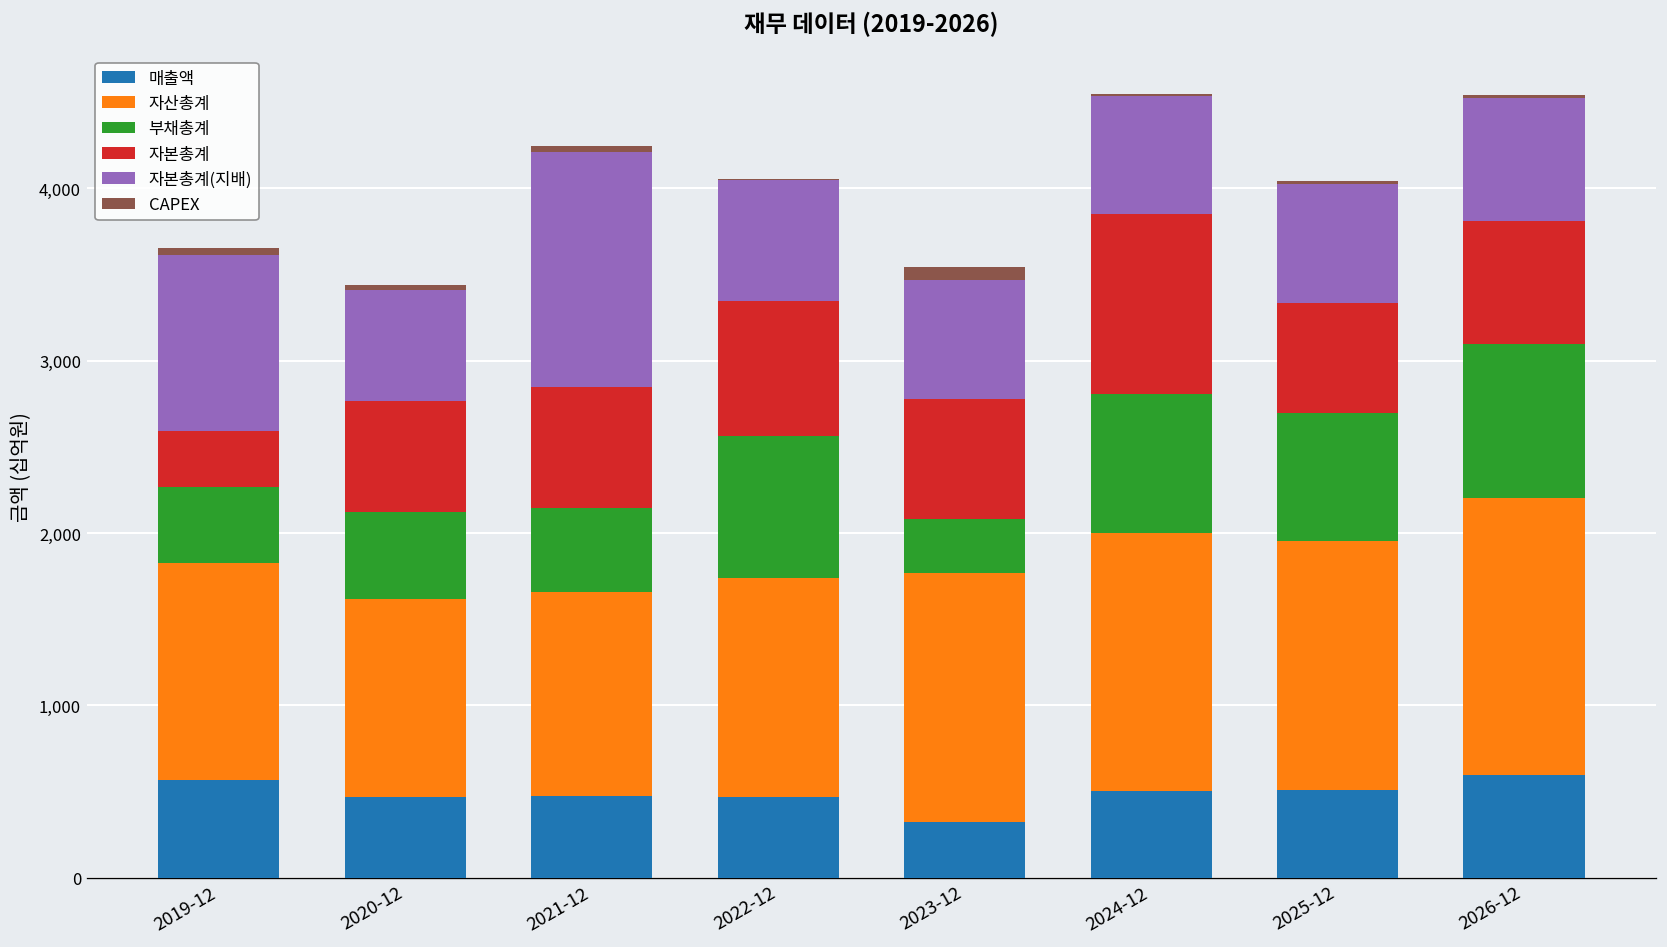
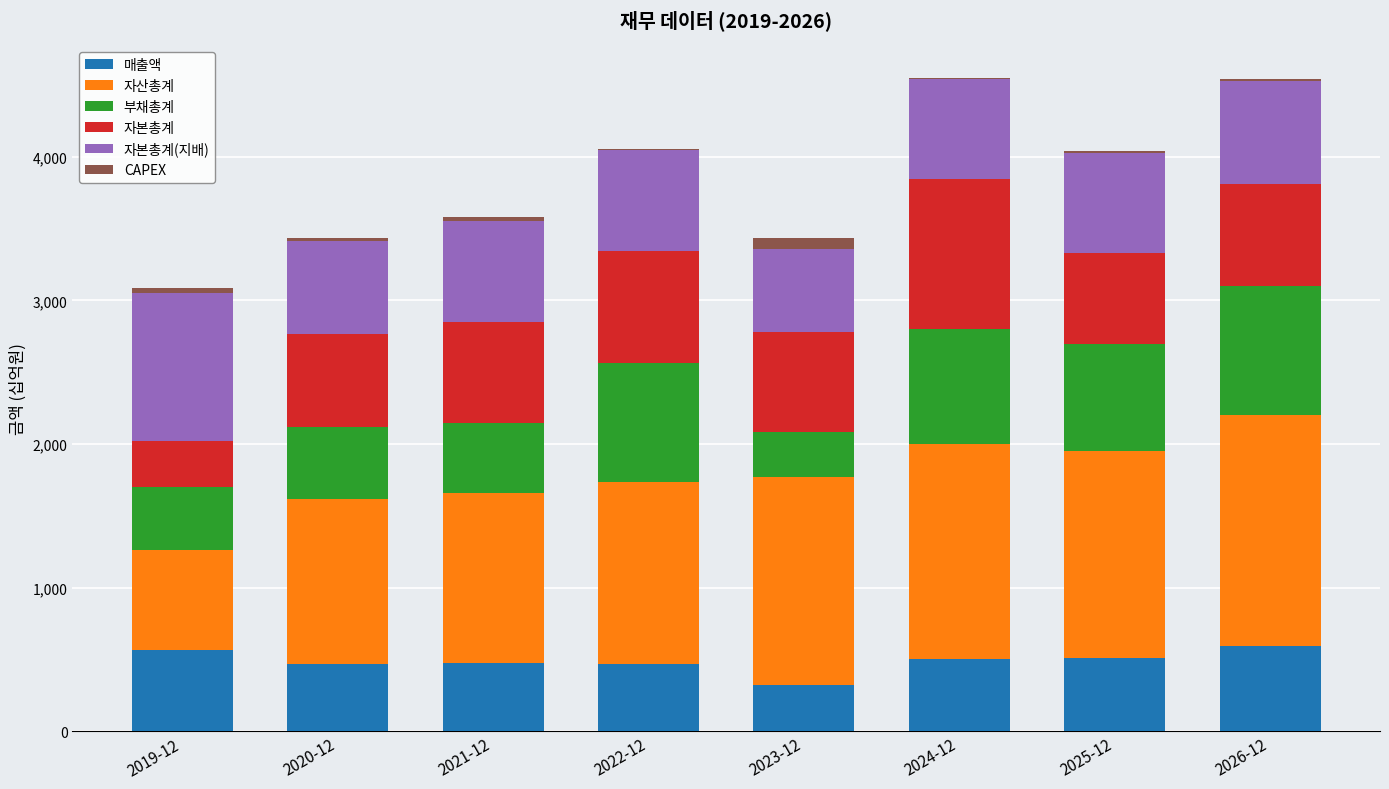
  {
    "매출액": {
      "2019-12": "570",
      "2020-12": "470",
      "2021-12": "470",
      "2022-12": "470",
      "2023-12": "330",
      "2024-12": "500",
      "2025-12": "510",
      "2026-12": "600"
    },
    "자산총계": {
-     "2019-12": "1,260",
+     "2019-12": "700",
      "2020-12": "1,150",
      "2021-12": "1,190",
      "2022-12": "1,270",
      "2023-12": "1,450",
      "2024-12": "1,500",
      "2025-12": "1,440",
      "2026-12": "1,610"
    },
    "부채총계": {
      "2019-12": "440",
      "2020-12": "500",
      "2021-12": "490",
      "2022-12": "830",
      "2023-12": "310",
      "2024-12": "810",
      "2025-12": "750",
      "2026-12": "890"
    },
    "자본총계": {
      "2019-12": "320",
      "2020-12": "650",
      "2021-12": "700",
      "2022-12": "780",
      "2023-12": "690",
      "2024-12": "1,040",
      "2025-12": "630",
      "2026-12": "720"
    },
    "자본총계(지배)": {
      "2019-12": "1,020",
      "2020-12": "650",
-     "2021-12": "1,360",
+     "2021-12": "700",
      "2022-12": "700",
-     "2023-12": "690",
+     "2023-12": "580",
      "2024-12": "690",
      "2025-12": "700",
      "2026-12": "710"
    },
    "CAPEX": {
      "2019-12": "40",
      "2020-12": "30",
      "2021-12": "30",
      "2023-12": "70"
    }
  }
